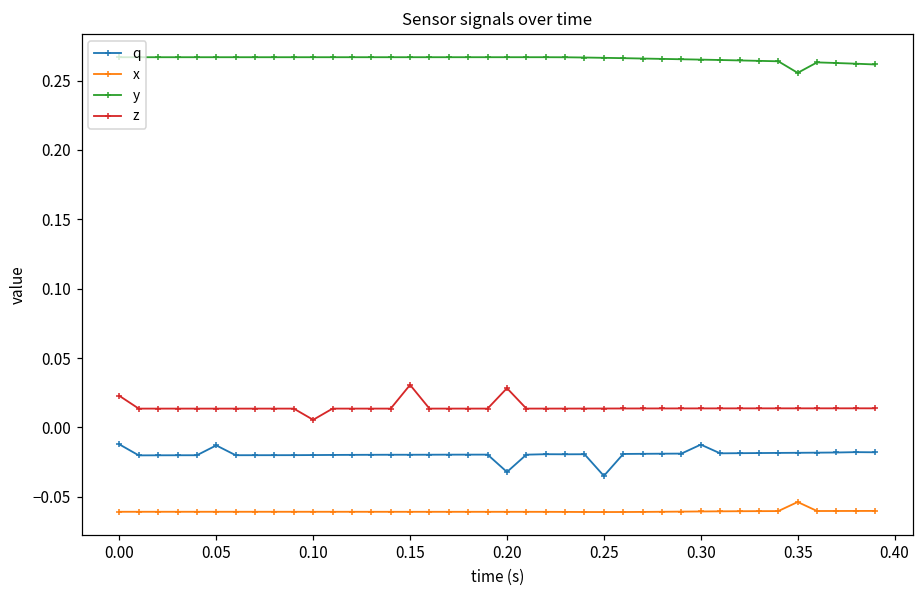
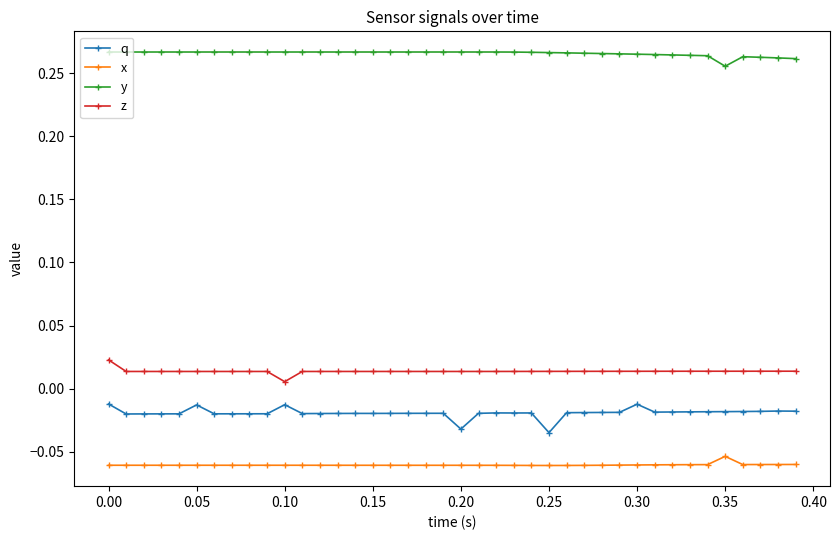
  {
    "q": {
      "0.00": -0.012,
      "0.05": -0.013,
-     "0.10": -0.020,
+     "0.10": -0.013,
      "0.15": -0.020,
      "0.20": -0.032,
      "0.25": -0.035,
      "0.30": -0.012,
      "0.35": -0.018
    },
    "x": {
      "0.00": -0.061,
      "0.05": -0.061,
      "0.10": -0.061,
      "0.15": -0.061,
      "0.20": -0.061,
      "0.25": -0.061,
      "0.30": -0.061,
      "0.35": -0.054
    },
    "y": {
      "0.05": 0.267,
      "0.10": 0.267,
      "0.15": 0.267,
      "0.20": 0.267,
      "0.25": 0.266,
      "0.30": 0.265,
      "0.35": 0.256
    },
    "z": {
      "0.00": 0.023,
      "0.05": 0.014,
      "0.10": 0.006,
-     "0.15": 0.031,
-     "0.20": 0.028,
+     "0.15": 0.014,
+     "0.20": 0.014,
      "0.25": 0.014,
      "0.30": 0.014,
      "0.35": 0.014
    }
  }
